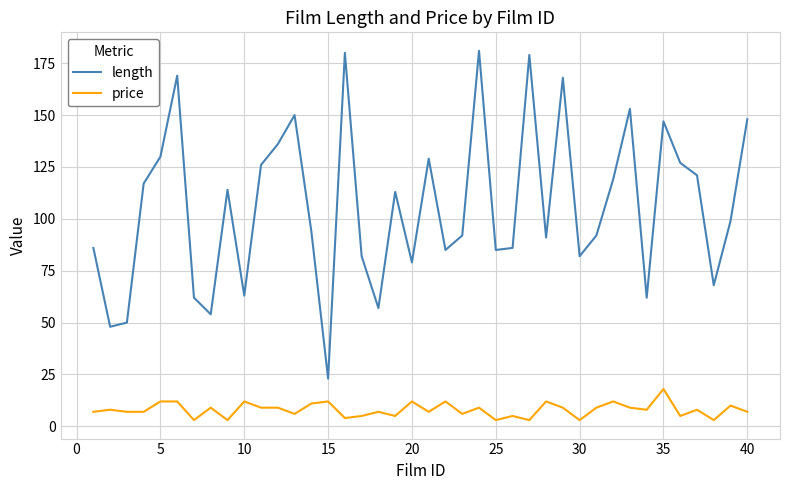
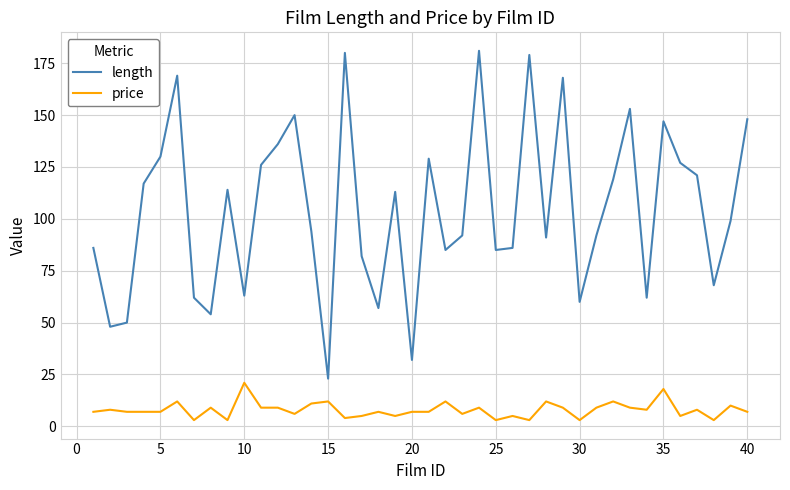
  {
    "length": {
      "5": 130,
      "10": 63,
      "15": 23,
-     "20": 79,
+     "20": 32,
      "25": 85,
-     "30": 82,
+     "30": 60,
      "35": 147,
      "40": 148
    },
    "price": {
-     "5": 12,
-     "10": 12,
+     "5": 7,
+     "10": 21,
      "15": 12,
-     "20": 12,
+     "20": 7,
      "25": 3,
      "30": 3,
      "35": 18,
      "40": 7
    }
  }
